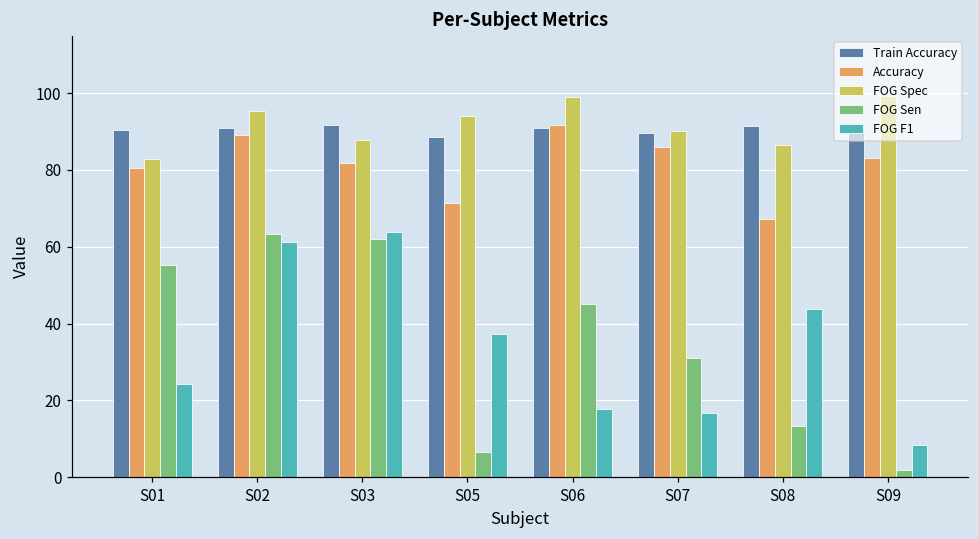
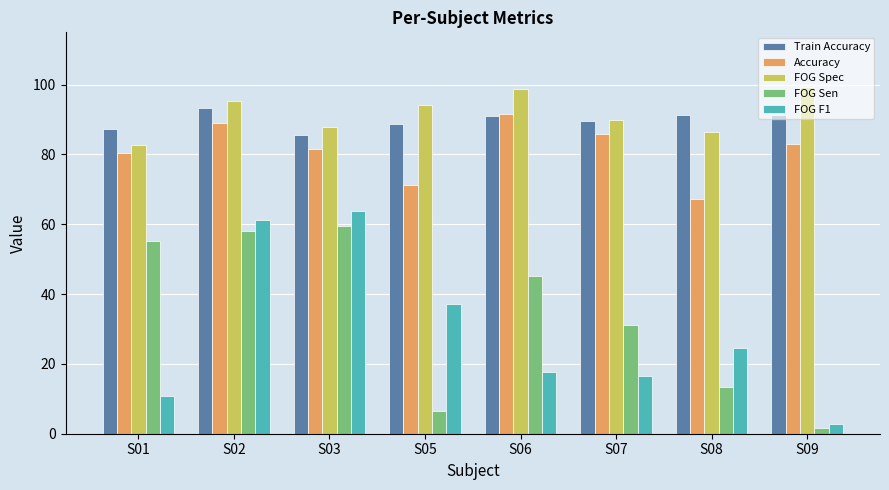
  {
    "Train Accuracy": {
-     "S01": 90,
-     "S02": 91,
-     "S03": 92,
+     "S01": 87,
+     "S02": 93,
+     "S03": 86,
      "S05": 89,
      "S06": 91,
      "S07": 90,
      "S08": 91
    },
    "FOG Sen": {
      "S01": 55,
-     "S02": 63,
-     "S03": 62,
+     "S02": 58,
+     "S03": 60,
      "S05": 7,
      "S06": 45,
      "S07": 31,
      "S08": 13,
      "S09": 2
    },
    "FOG F1": {
-     "S01": 24,
+     "S01": 11,
      "S02": 61,
      "S03": 64,
      "S05": 37,
      "S06": 18,
      "S07": 17,
-     "S08": 44,
-     "S09": 8
+     "S08": 25,
+     "S09": 3
    }
  }
